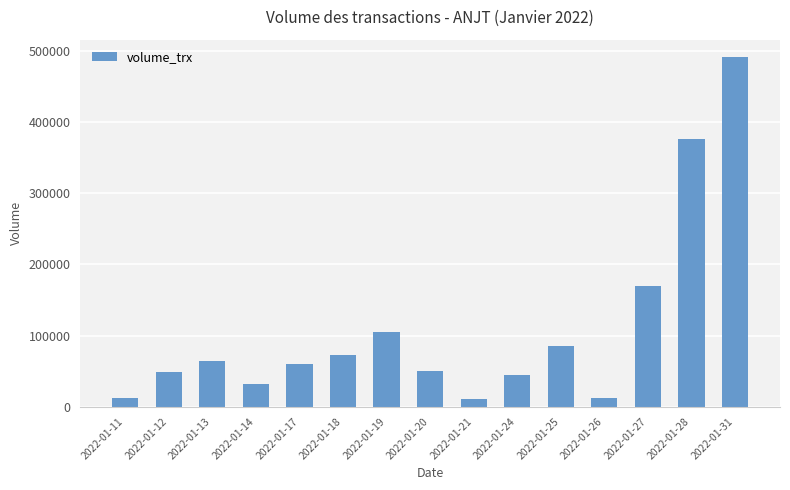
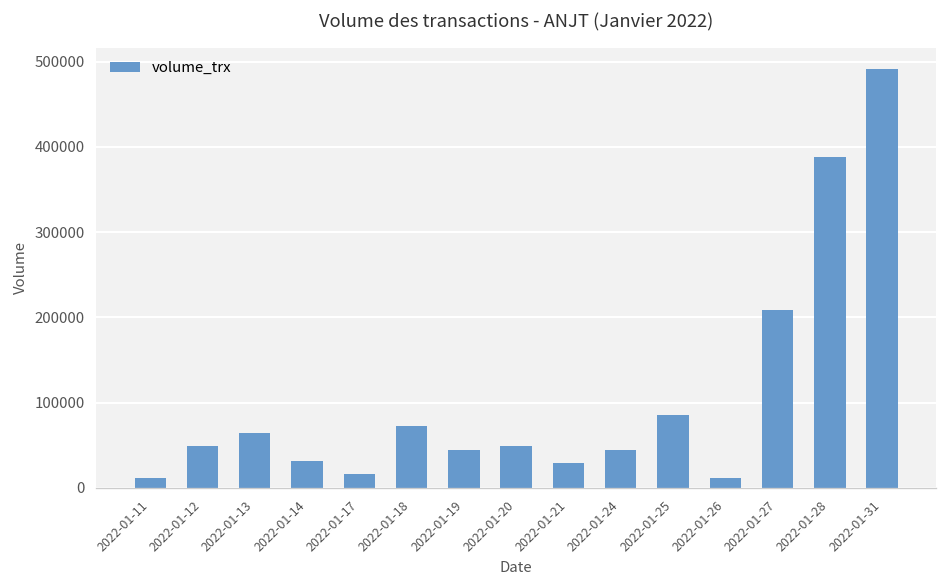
  {
    "2022-01-11": 10000,
    "2022-01-12": 50000,
    "2022-01-13": 60000,
    "2022-01-14": 30000,
-   "2022-01-17": 60000,
+   "2022-01-17": 20000,
    "2022-01-18": 70000,
-   "2022-01-19": 110000,
+   "2022-01-19": 40000,
    "2022-01-20": 50000,
-   "2022-01-21": 10000,
+   "2022-01-21": 30000,
    "2022-01-24": 40000,
    "2022-01-25": 90000,
    "2022-01-26": 10000,
-   "2022-01-27": 170000,
-   "2022-01-28": 380000,
+   "2022-01-27": 210000,
+   "2022-01-28": 390000,
    "2022-01-31": 490000
  }
